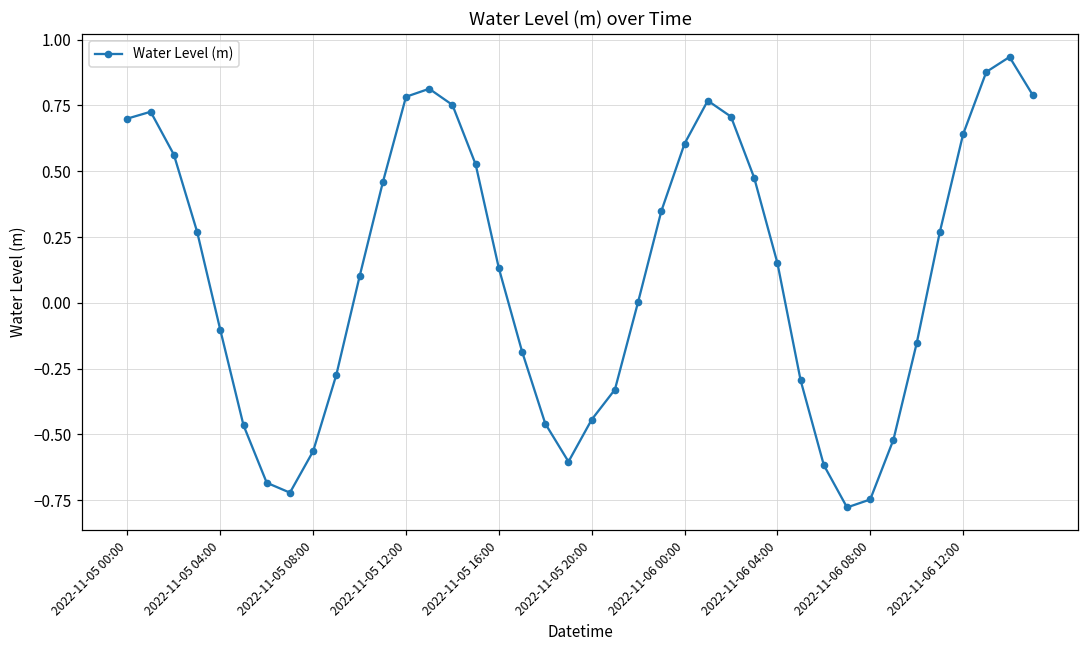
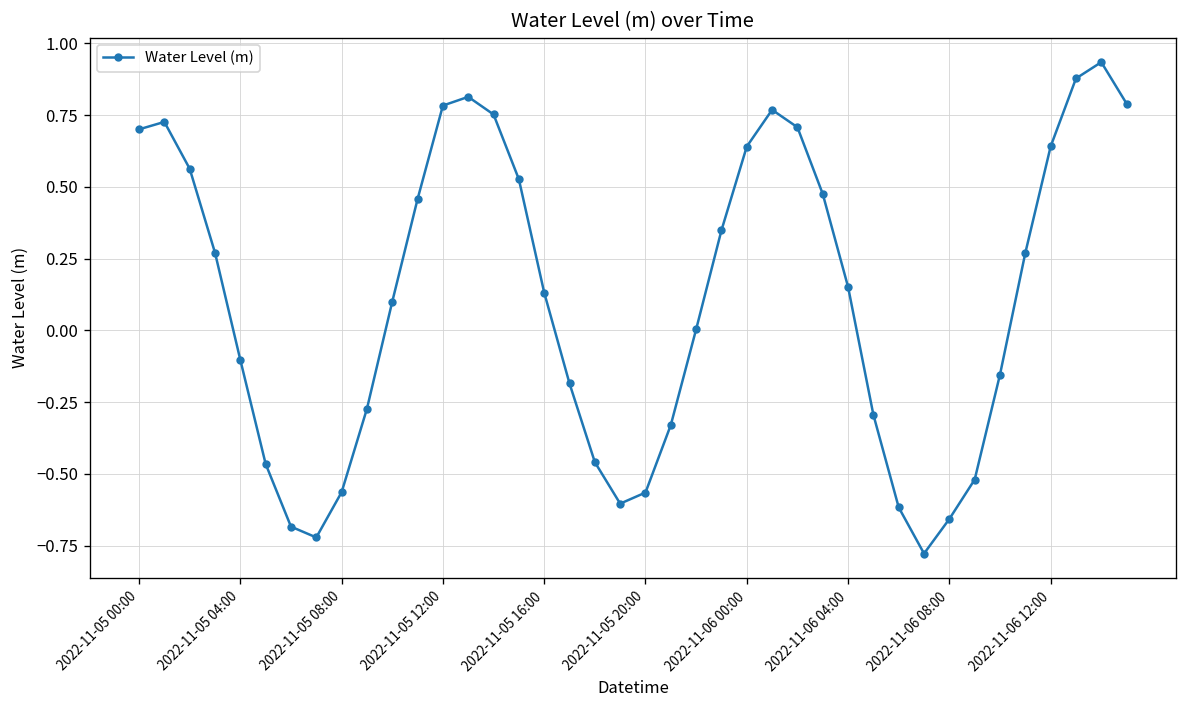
  {
    "2022-11-05 00:00": 0.70,
    "2022-11-05 04:00": -0.10,
    "2022-11-05 08:00": -0.56,
    "2022-11-05 12:00": 0.78,
    "2022-11-05 16:00": 0.13,
-   "2022-11-05 20:00": -0.44,
-   "2022-11-06 00:00": 0.60,
+   "2022-11-05 20:00": -0.57,
+   "2022-11-06 00:00": 0.64,
    "2022-11-06 04:00": 0.15,
-   "2022-11-06 08:00": -0.75,
+   "2022-11-06 08:00": -0.66,
    "2022-11-06 12:00": 0.64
  }
